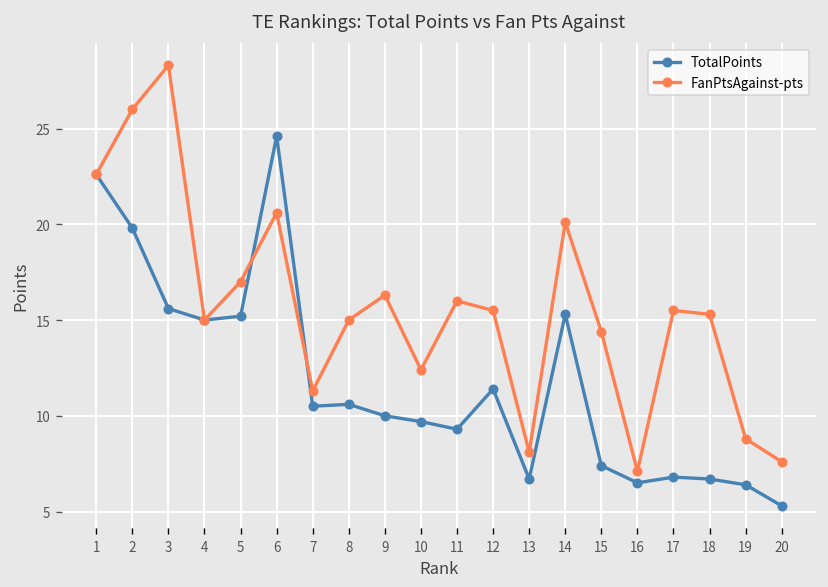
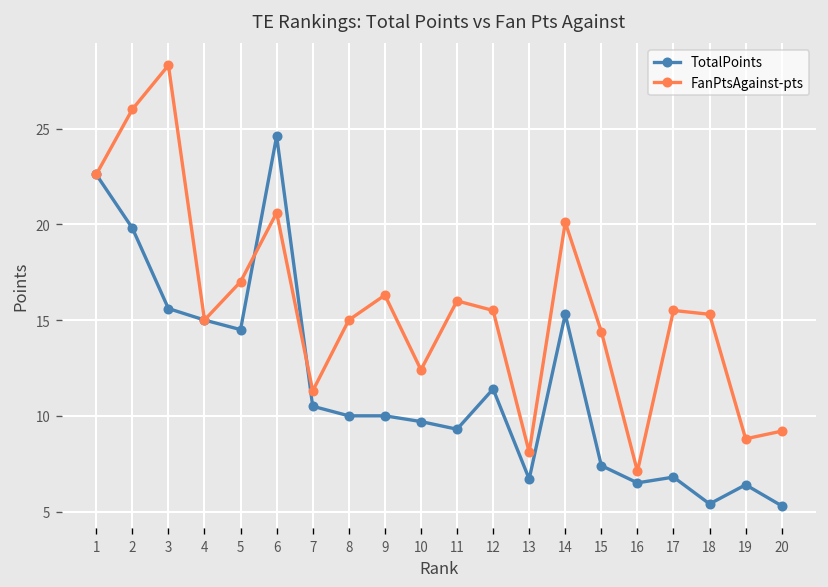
  {
    "TotalPoints": {
      "2": 19.8,
      "3": 15.6,
-     "5": 15.2,
+     "5": 14.5,
      "6": 24.6,
      "7": 10.5,
-     "8": 10.6,
+     "8": 10.0,
      "9": 10.0,
      "10": 9.7,
      "11": 9.3,
      "12": 11.4,
      "13": 6.7,
      "14": 15.3,
      "15": 7.4,
      "16": 6.5,
      "17": 6.8,
-     "18": 6.7,
+     "18": 5.4,
      "19": 6.4,
      "20": 5.3
    },
    "FanPtsAgainst-pts": {
      "2": 26.0,
      "3": 28.3,
      "5": 17.0,
      "6": 20.6,
      "7": 11.3,
      "8": 15.0,
      "9": 16.3,
      "10": 12.4,
      "11": 16.0,
      "12": 15.5,
      "13": 8.1,
      "14": 20.1,
      "15": 14.4,
      "16": 7.1,
      "17": 15.5,
      "18": 15.3,
      "19": 8.8,
-     "20": 7.6
+     "20": 9.2
    }
  }
